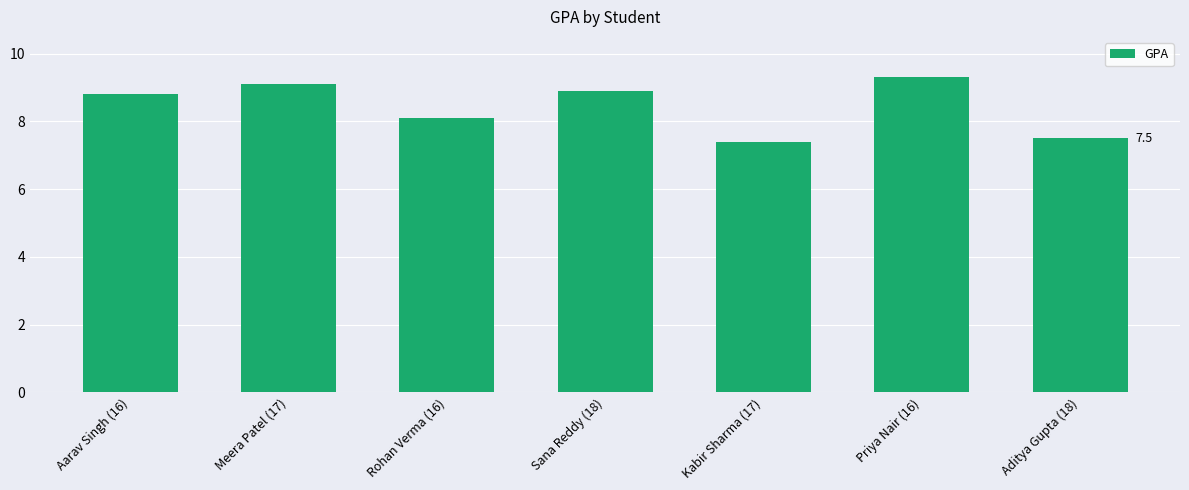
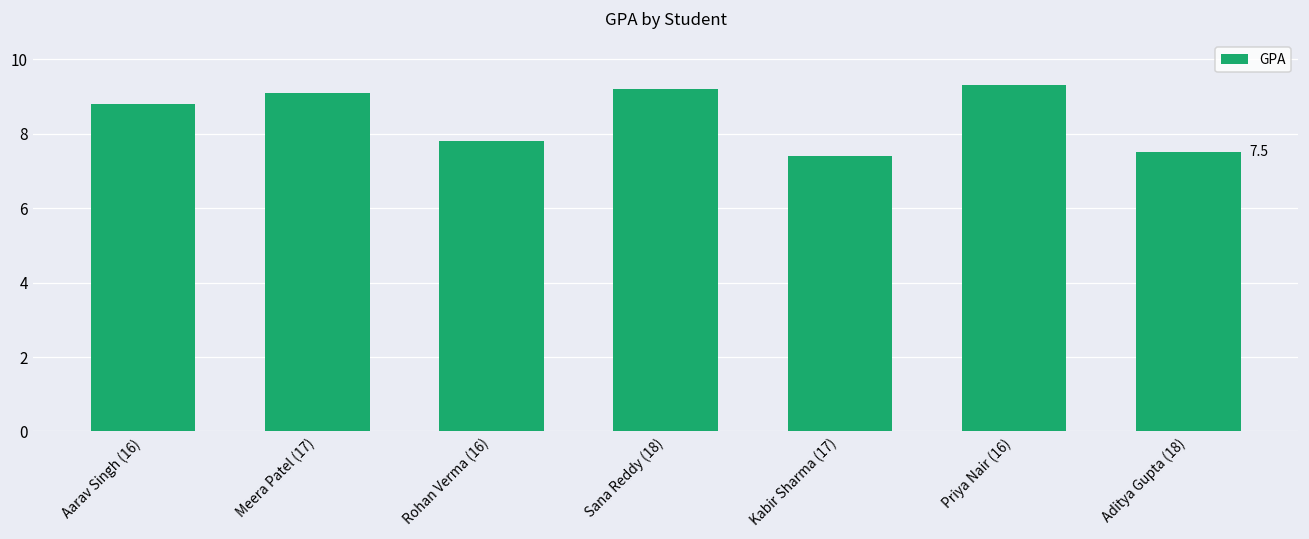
  {
    "Aarav Singh (16)": 8.8,
    "Meera Patel (17)": 9.1,
-   "Rohan Verma (16)": 8.1,
-   "Sana Reddy (18)": 8.9,
+   "Rohan Verma (16)": 7.8,
+   "Sana Reddy (18)": 9.2,
    "Kabir Sharma (17)": 7.4,
    "Priya Nair (16)": 9.3,
    "Aditya Gupta (18)": 7.5
  }
